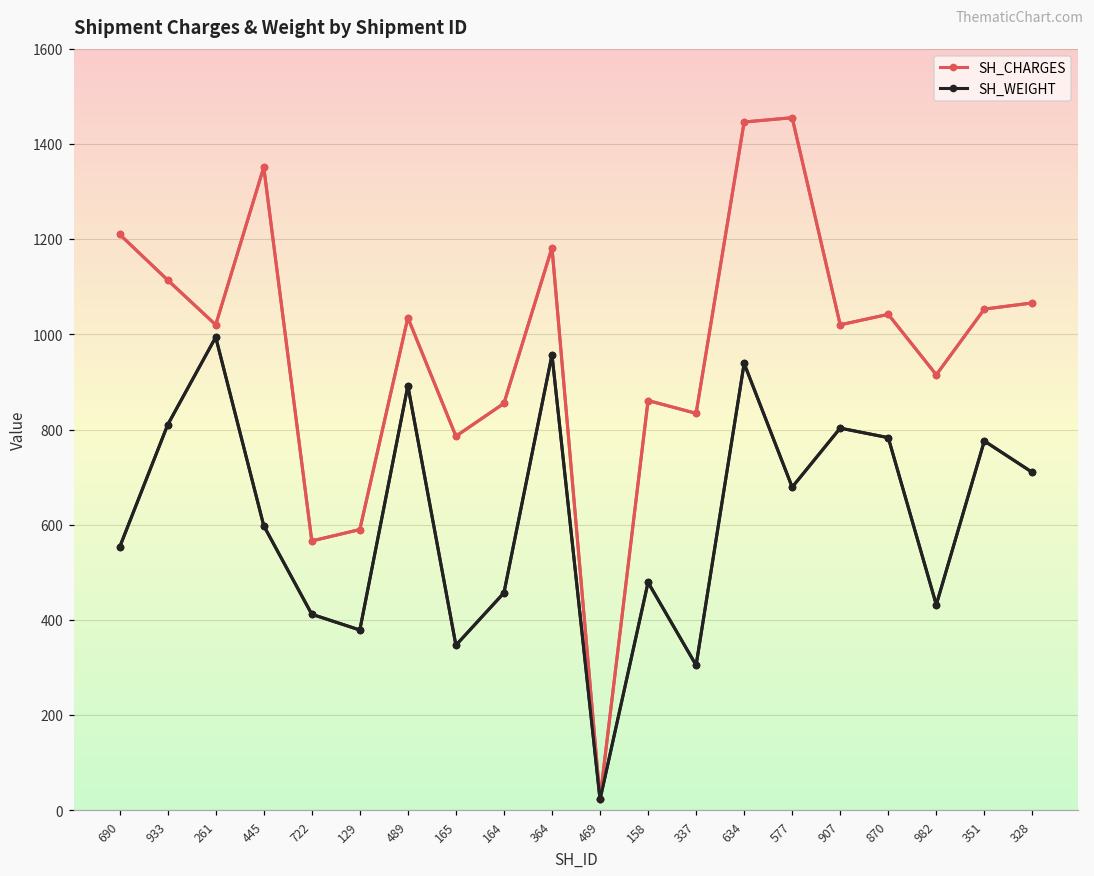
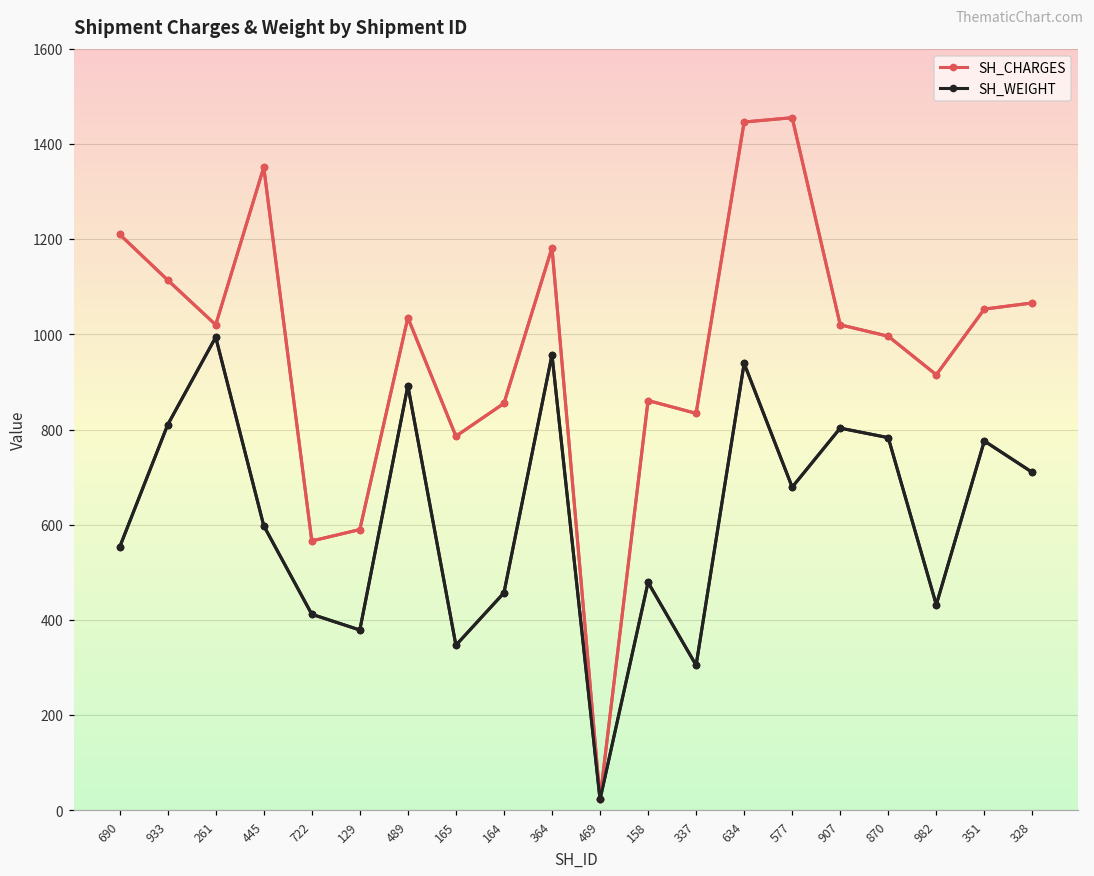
  {
    "SH_CHARGES": {
      "690": 1210,
      "933": 1110,
      "261": 1020,
      "445": 1350,
      "722": 570,
      "129": 590,
      "489": 1040,
      "165": 790,
      "164": 860,
      "364": 1180,
      "158": 860,
      "337": 830,
      "634": 1450,
      "577": 1460,
      "907": 1020,
-     "870": 1040,
+     "870": 1000,
      "982": 920,
      "351": 1050,
      "328": 1070
    },
    "SH_WEIGHT": {
      "690": 550,
      "933": 810,
      "261": 990,
      "445": 600,
      "722": 410,
      "129": 380,
      "489": 890,
      "165": 350,
      "164": 460,
      "364": 960,
      "158": 480,
      "337": 310,
      "634": 940,
      "577": 680,
      "907": 800,
      "870": 780,
      "982": 430,
      "351": 780,
      "328": 710
    }
  }
